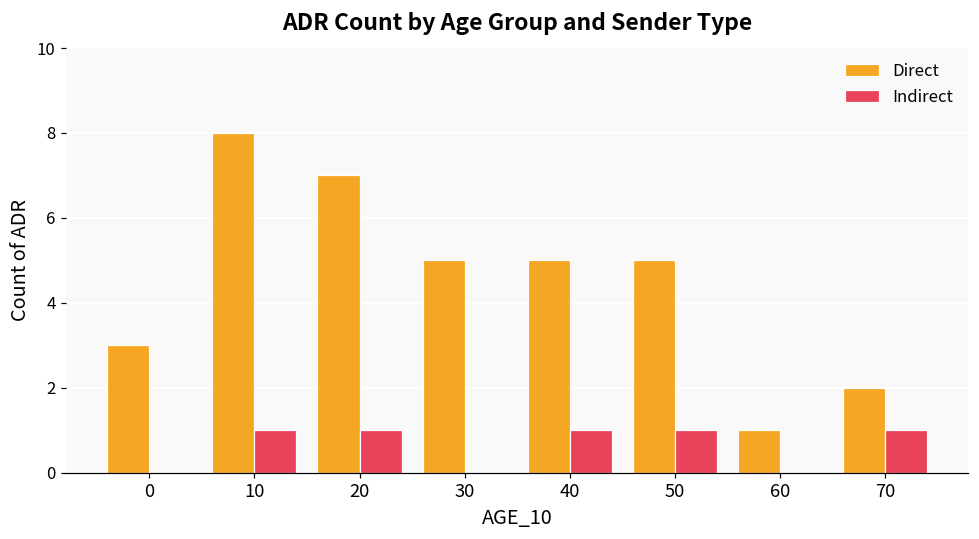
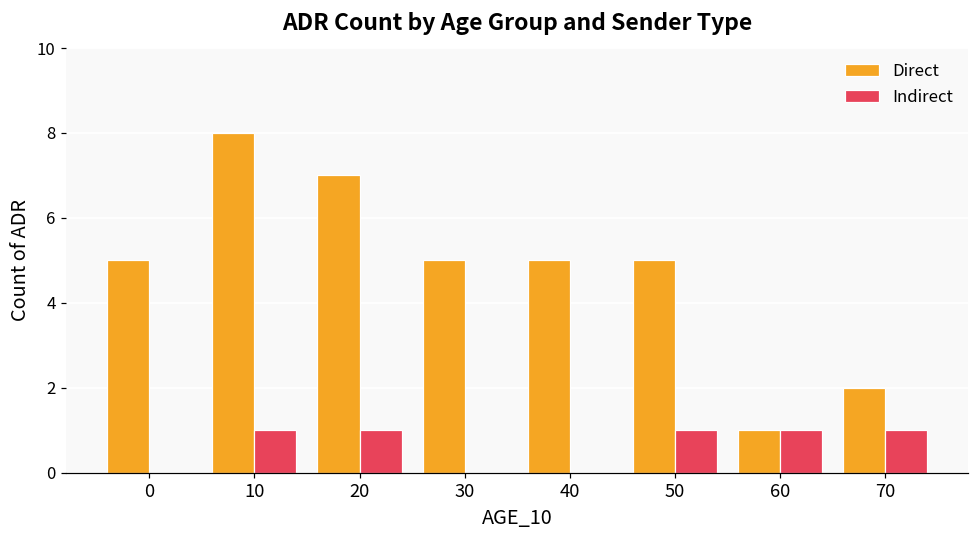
  {
    "Direct": {
-     "0": 3,
+     "0": 5,
      "10": 8,
      "20": 7,
      "30": 5,
      "40": 5,
      "50": 5,
      "60": 1,
      "70": 2
    },
    "Indirect": {
      "0": 0,
      "10": 1,
      "20": 1,
      "30": 0,
-     "40": 1,
+     "40": 0,
      "50": 1,
-     "60": 0,
+     "60": 1,
      "70": 1
    }
  }
